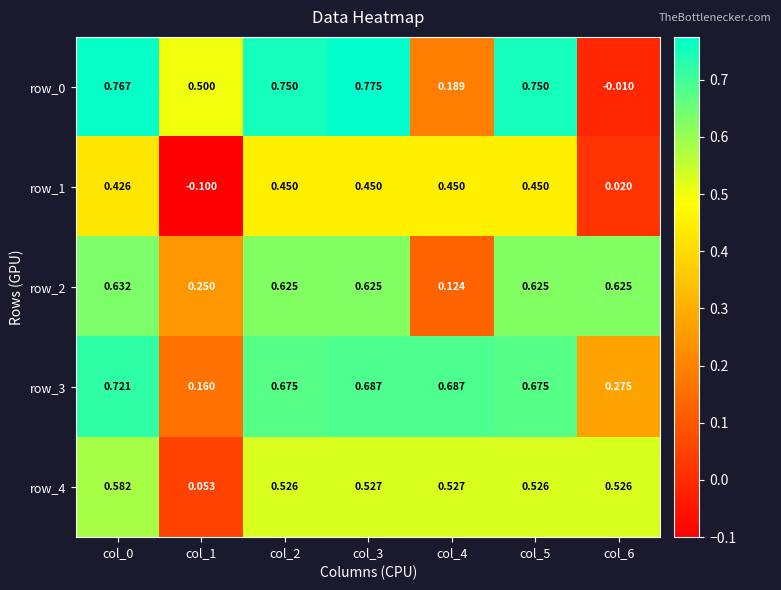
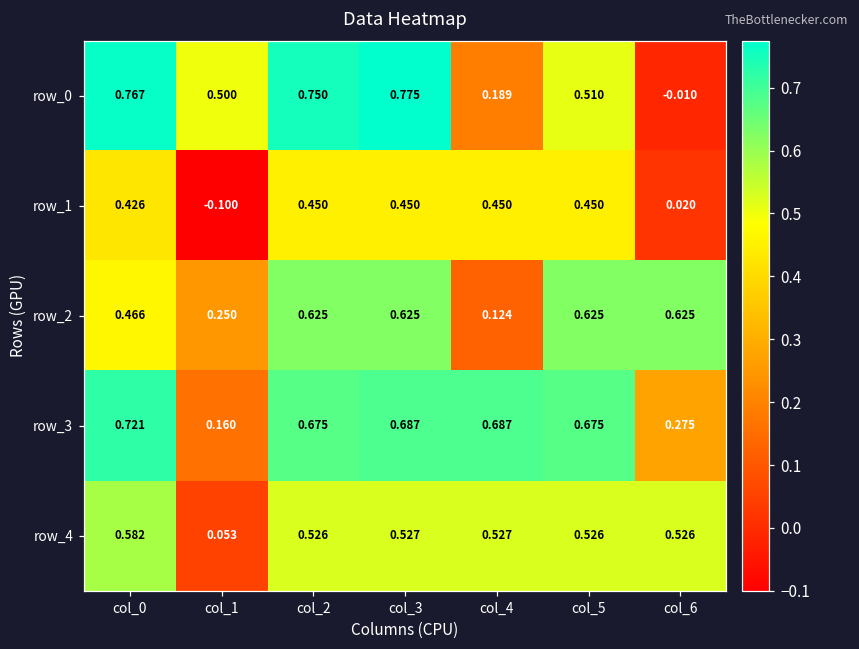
  {
    "row_0": {
      "col_0": 0.767,
      "col_1": 0.500,
      "col_2": 0.750,
      "col_3": 0.775,
      "col_4": 0.189,
-     "col_5": 0.750,
+     "col_5": 0.510,
      "col_6": -0.010
    },
    "row_1": {
      "col_0": 0.426,
      "col_1": -0.100,
      "col_2": 0.450,
      "col_3": 0.450,
      "col_4": 0.450,
      "col_5": 0.450,
      "col_6": 0.020
    },
    "row_2": {
-     "col_0": 0.632,
+     "col_0": 0.466,
      "col_1": 0.250,
      "col_2": 0.625,
      "col_3": 0.625,
      "col_4": 0.124,
      "col_5": 0.625,
      "col_6": 0.625
    },
    "row_3": {
      "col_0": 0.721,
      "col_1": 0.160,
      "col_2": 0.675,
      "col_3": 0.687,
      "col_4": 0.687,
      "col_5": 0.675,
      "col_6": 0.275
    },
    "row_4": {
      "col_0": 0.582,
      "col_1": 0.053,
      "col_2": 0.526,
      "col_3": 0.527,
      "col_4": 0.527,
      "col_5": 0.526,
      "col_6": 0.526
    }
  }
